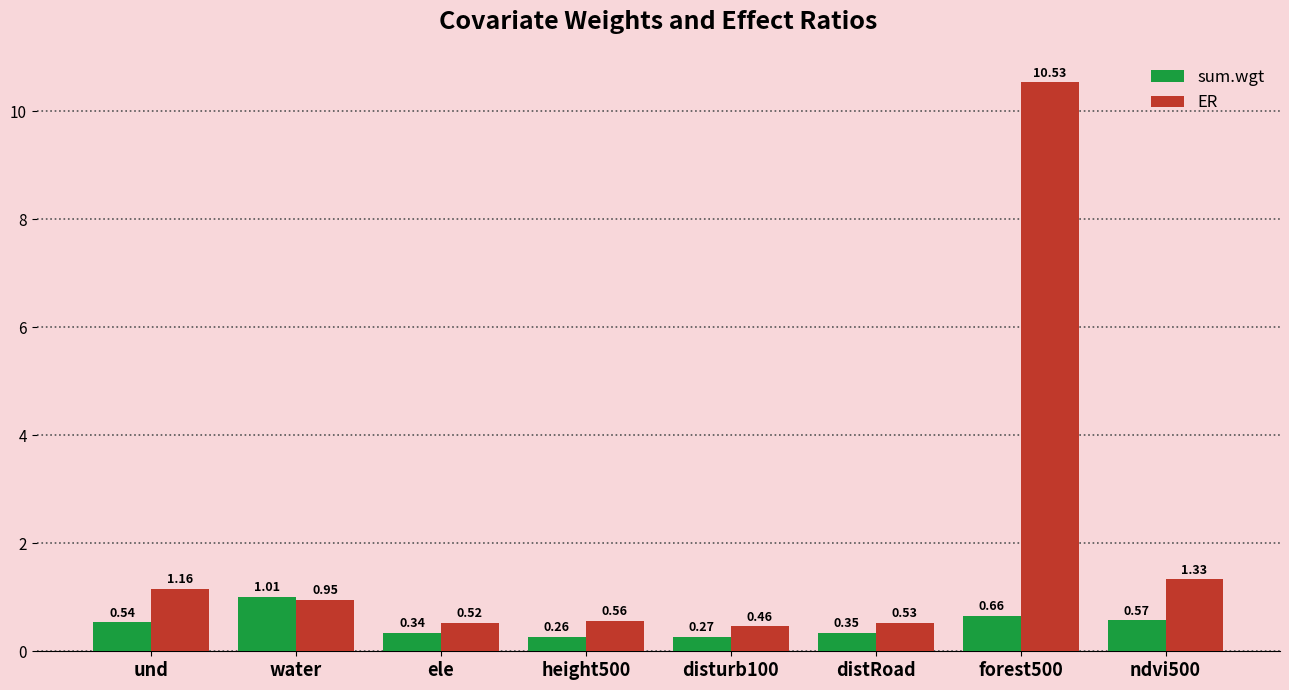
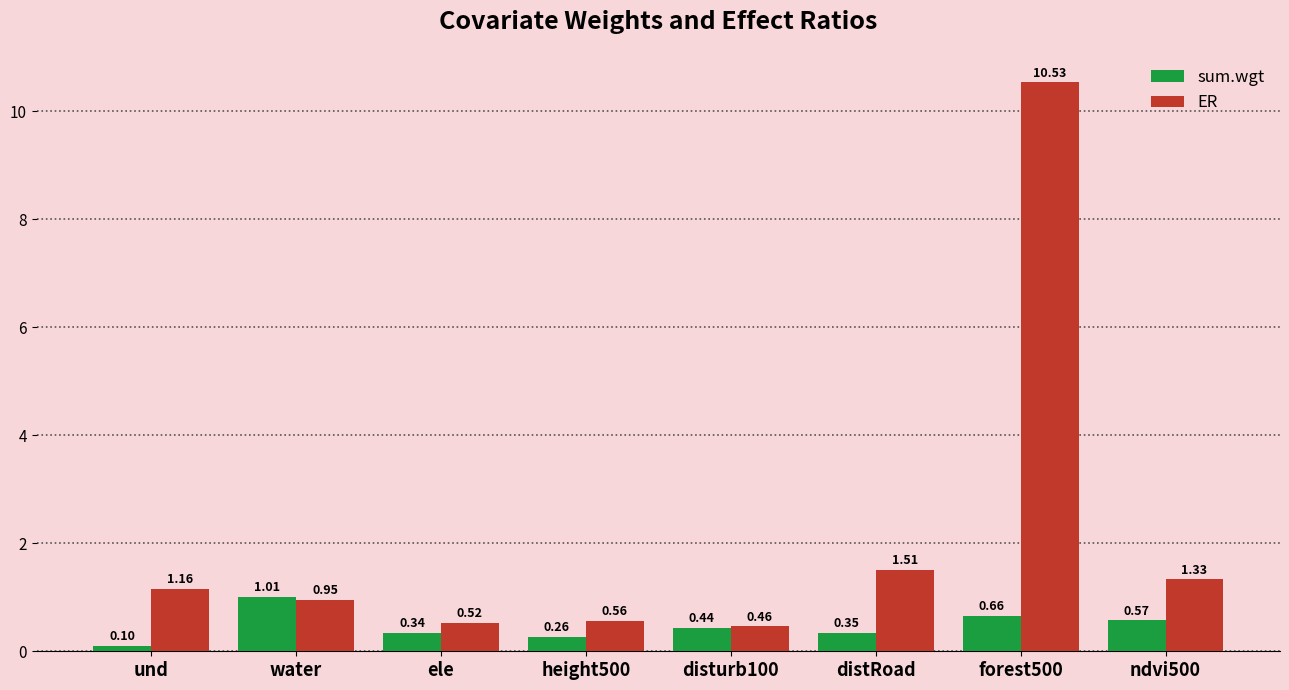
  {
    "sum.wgt": {
-     "und": 0.54,
+     "und": 0.10,
      "water": 1.01,
      "ele": 0.34,
      "height500": 0.26,
-     "disturb100": 0.27,
+     "disturb100": 0.44,
      "distRoad": 0.35,
      "forest500": 0.66,
      "ndvi500": 0.57
    },
    "ER": {
      "und": 1.16,
      "water": 0.95,
      "ele": 0.52,
      "height500": 0.56,
      "disturb100": 0.46,
-     "distRoad": 0.53,
+     "distRoad": 1.51,
      "forest500": 10.53,
      "ndvi500": 1.33
    }
  }
